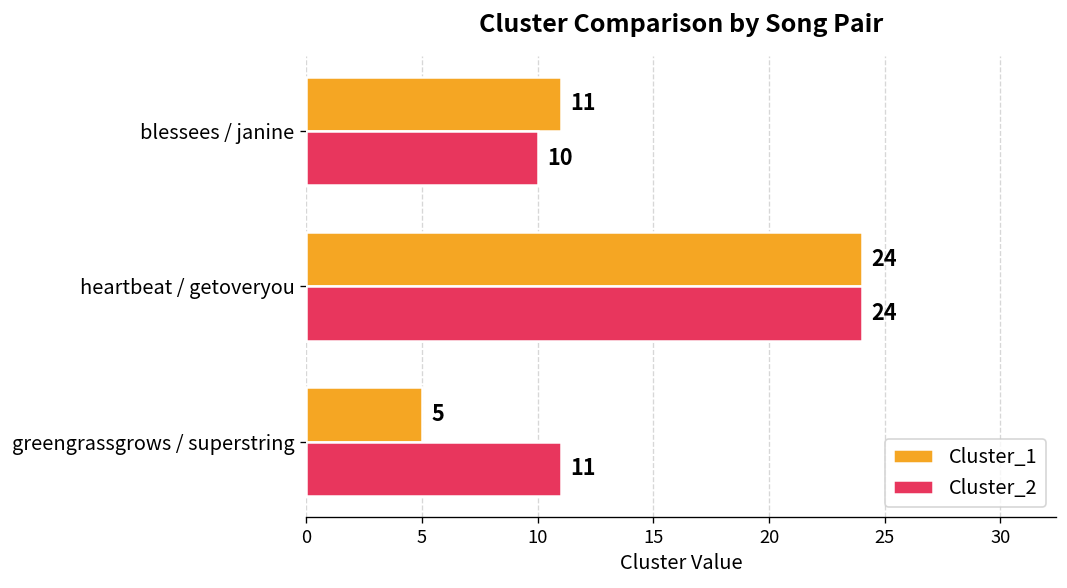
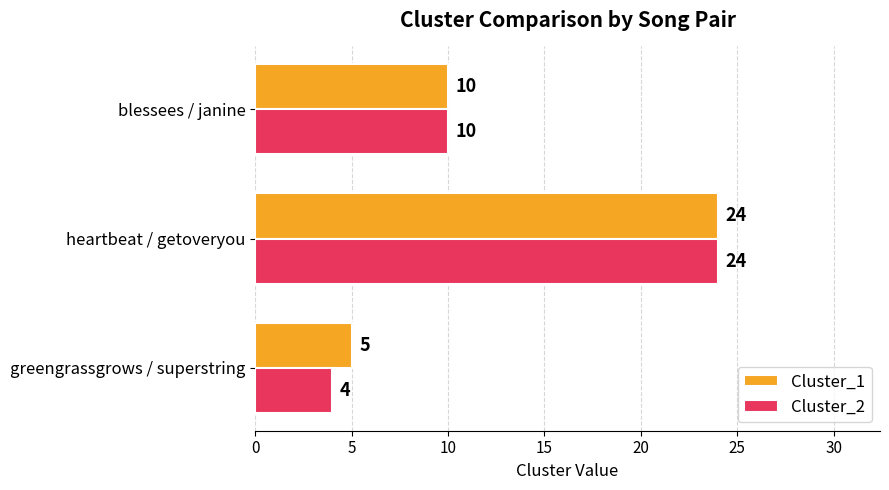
  {
    "Cluster_1": {
-     "blessees / janine": 11,
+     "blessees / janine": 10,
      "heartbeat / getoveryou": 24,
      "greengrassgrows / superstring": 5
    },
    "Cluster_2": {
      "blessees / janine": 10,
      "heartbeat / getoveryou": 24,
-     "greengrassgrows / superstring": 11
+     "greengrassgrows / superstring": 4
    }
  }
